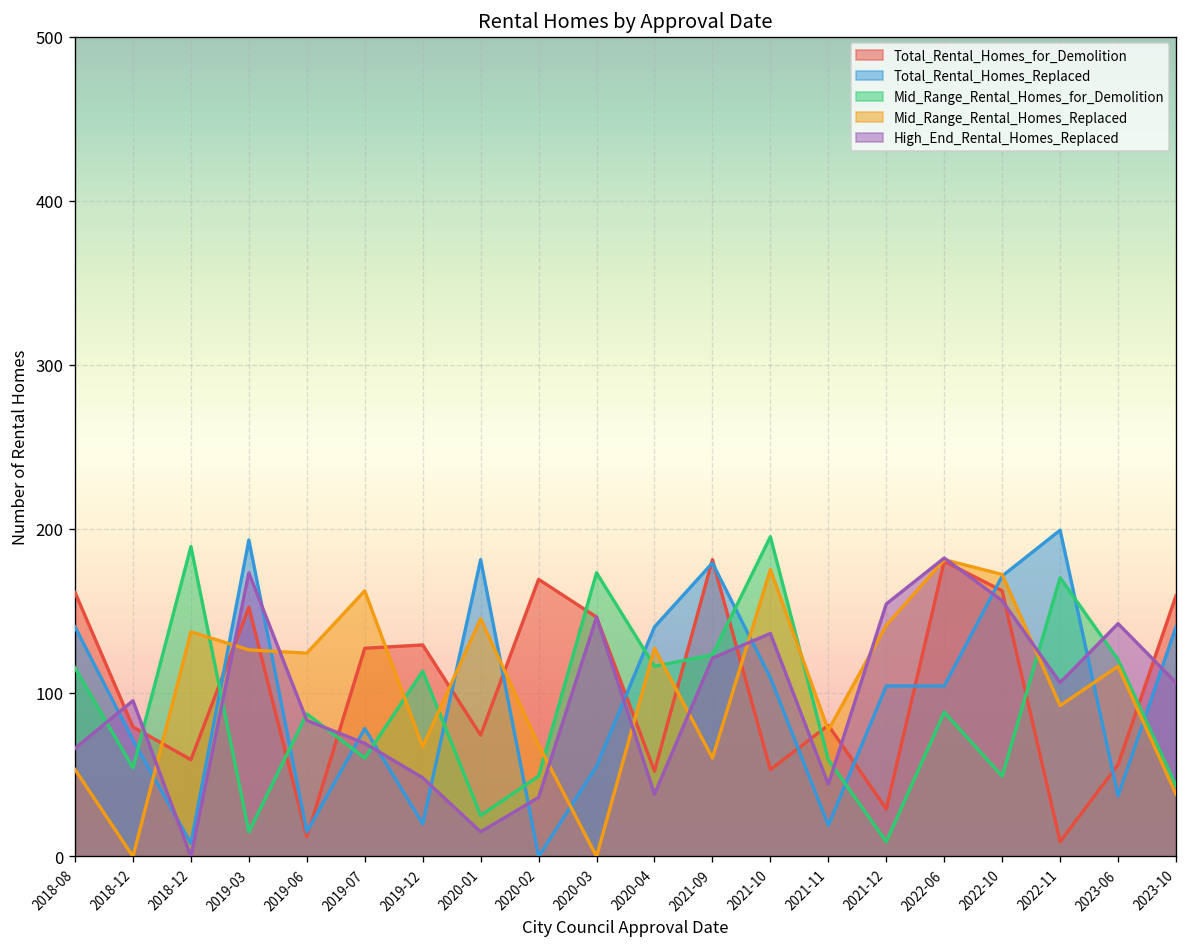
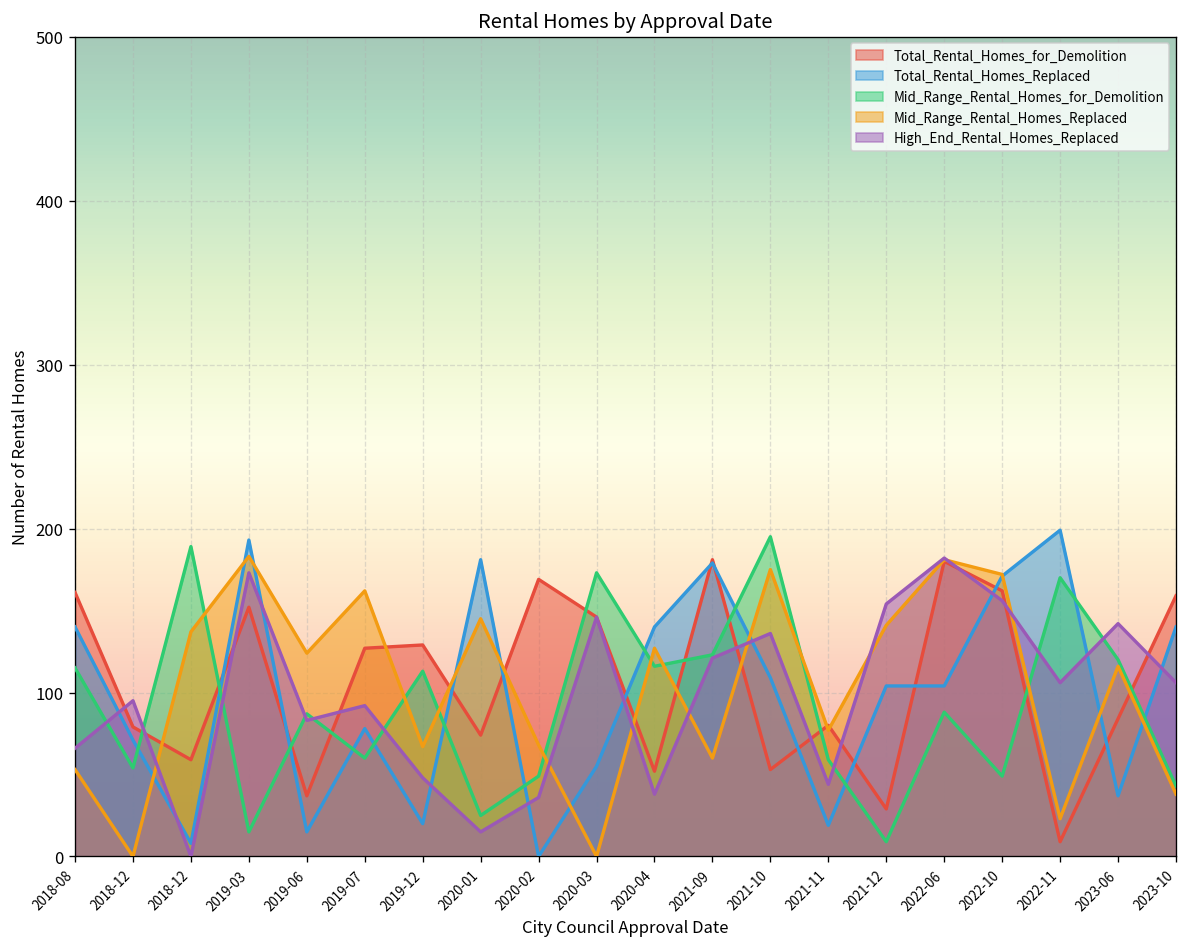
  {
    "Total_Rental_Homes_for_Demolition": {
      "2018-08": 161,
      "2019-03": 152,
-     "2019-06": 12,
+     "2019-06": 37,
      "2019-07": 127,
      "2019-12": 129,
      "2020-01": 74,
      "2020-02": 169,
      "2020-04": 52,
      "2021-09": 181,
      "2021-10": 53,
      "2021-11": 80,
      "2021-12": 29,
      "2022-10": 162,
      "2022-11": 9,
-     "2023-06": 56,
+     "2023-06": 84,
      "2023-10": 159
    },
    "Total_Rental_Homes_Replaced": {
      "2018-08": 140,
      "2019-03": 193,
      "2019-06": 15,
      "2019-07": 78,
      "2019-12": 20,
      "2020-01": 181,
      "2020-02": 0,
      "2020-03": 55,
      "2020-04": 140,
      "2021-09": 179,
      "2021-10": 109,
      "2021-11": 19,
      "2021-12": 104,
      "2022-06": 104,
      "2022-11": 199,
      "2023-06": 37,
      "2023-10": 140
    },
    "Mid_Range_Rental_Homes_for_Demolition": {
      "2018-08": 115,
      "2019-03": 15,
      "2019-06": 87,
      "2019-07": 60,
      "2019-12": 113,
      "2020-01": 25,
      "2020-02": 49,
      "2020-03": 173,
      "2020-04": 116,
      "2021-09": 123,
      "2021-10": 195,
      "2021-11": 59,
      "2021-12": 9,
      "2022-06": 88,
      "2022-10": 49,
      "2022-11": 170,
      "2023-06": 120,
      "2023-10": 43
    },
    "Mid_Range_Rental_Homes_Replaced": {
      "2018-08": 53,
-     "2019-03": 126,
+     "2019-03": 183,
      "2019-06": 124,
      "2019-07": 162,
      "2019-12": 67,
      "2020-01": 145,
      "2020-02": 68,
      "2020-03": 0,
      "2020-04": 127,
      "2021-09": 60,
      "2021-10": 175,
      "2021-11": 77,
      "2021-12": 141,
-     "2022-11": 92,
+     "2022-11": 23,
      "2023-06": 116,
      "2023-10": 38
    },
    "High_End_Rental_Homes_Replaced": {
      "2018-08": 66,
      "2019-03": 173,
      "2019-06": 83,
-     "2019-07": 69,
+     "2019-07": 92,
      "2019-12": 48,
      "2020-01": 15,
      "2020-02": 36,
      "2020-04": 38,
      "2021-09": 121,
      "2021-10": 136,
      "2021-11": 44,
      "2021-12": 154,
      "2022-10": 156,
      "2022-11": 106,
      "2023-06": 142,
      "2023-10": 106
    }
  }
